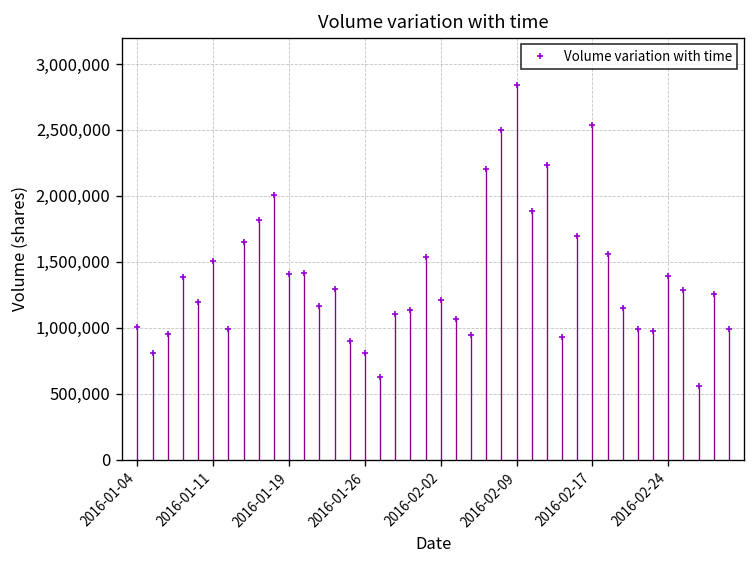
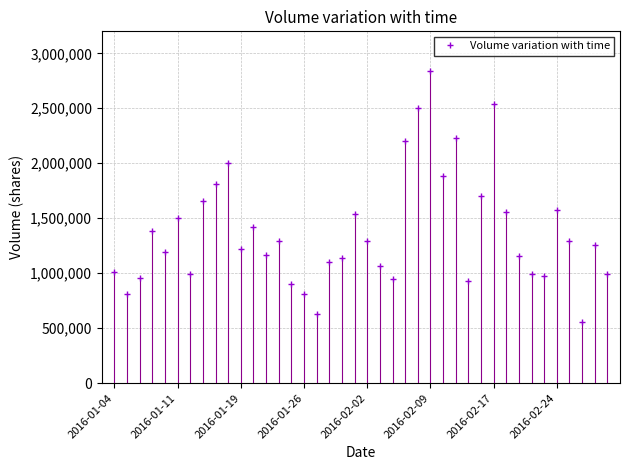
  {
    "Volume variation with time": {
-     "2016-01-19": "1,410,000",
-     "2016-02-02": "1,210,000",
-     "2016-02-24": "1,390,000"
+     "2016-01-19": "1,220,000",
+     "2016-02-02": "1,290,000",
+     "2016-02-24": "1,570,000"
    }
  }
